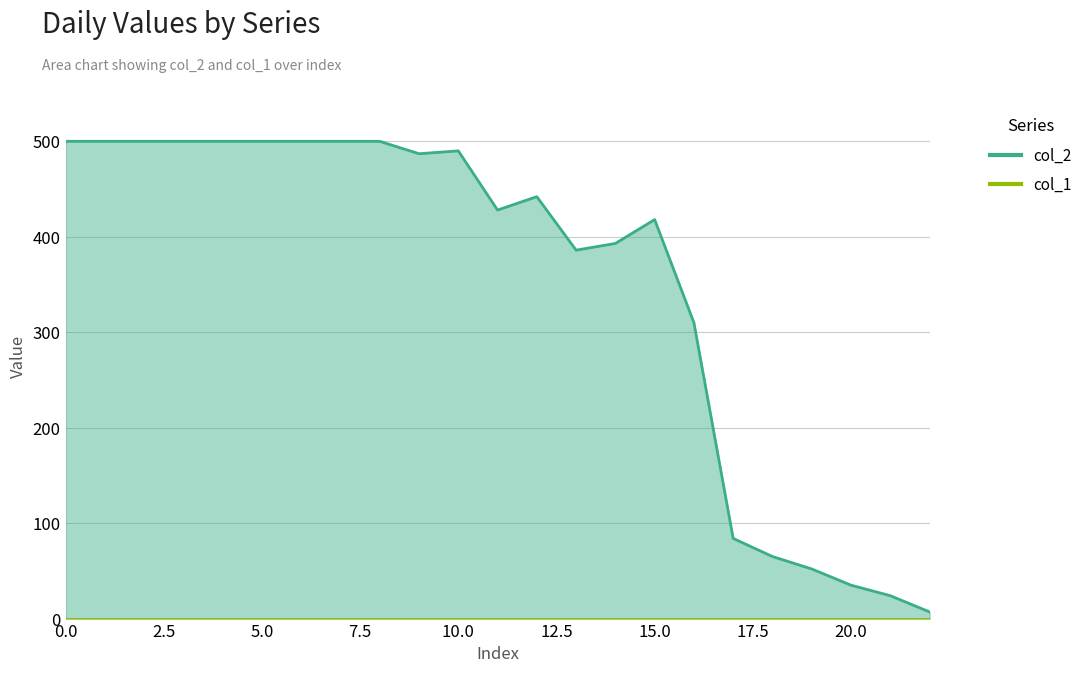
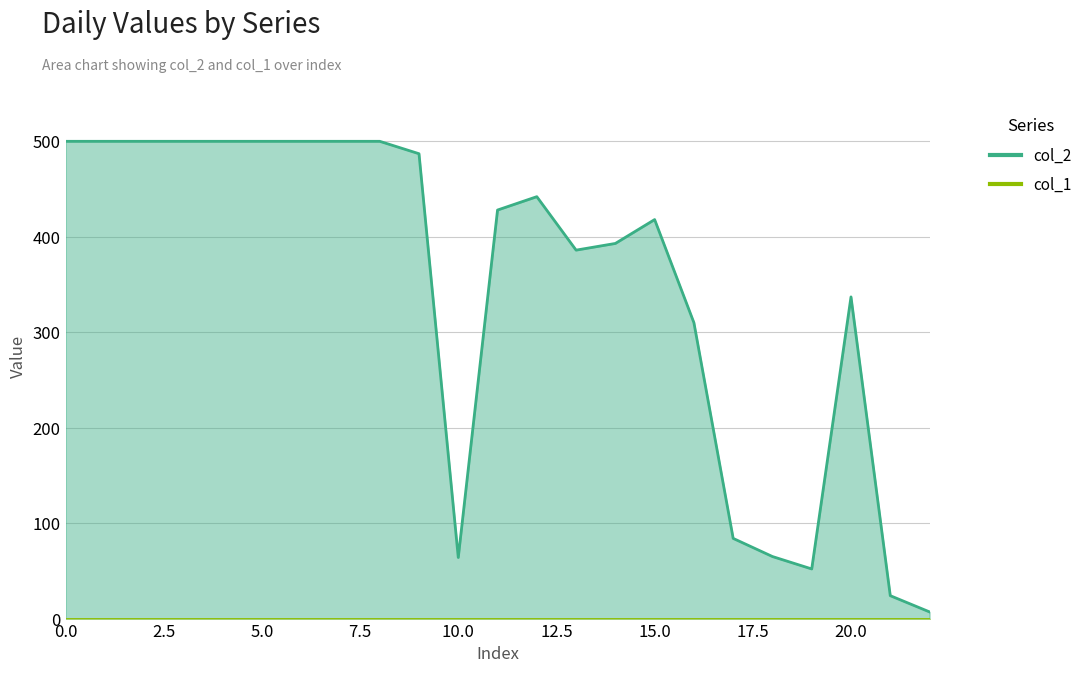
  {
    "col_2": {
      "0.0": 500,
      "5.0": 500,
-     "10.0": 490,
+     "10.0": 60,
      "15.0": 420,
-     "20.0": 40
+     "20.0": 340
    },
    "col_1": {
      "0.0": 0,
      "5.0": 0,
      "10.0": 0,
      "15.0": 0,
      "20.0": 0
    }
  }
